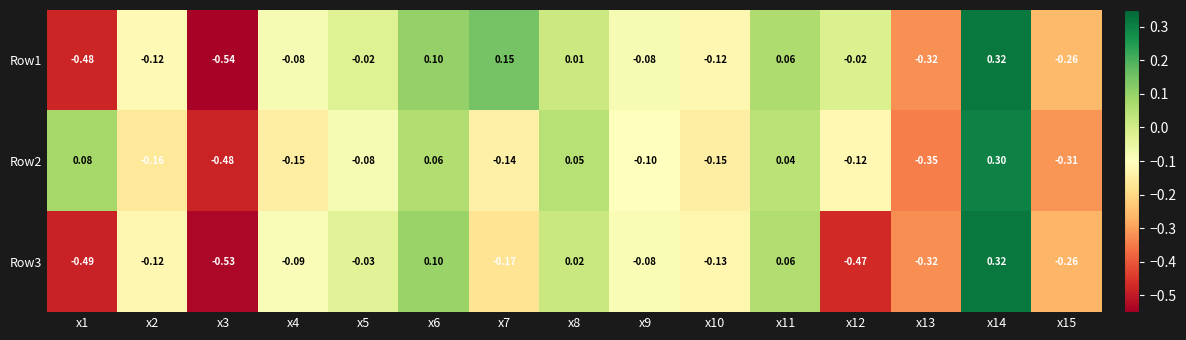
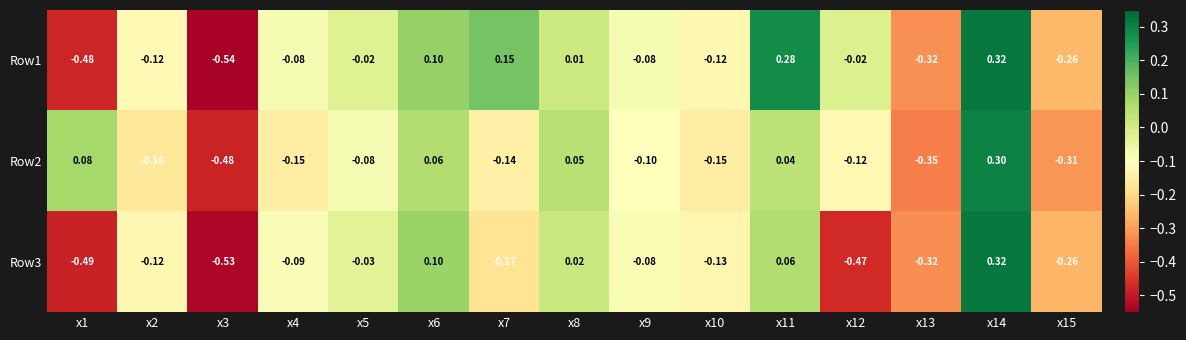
  {
    "Row1": {
      "x1": -0.48,
      "x2": -0.12,
      "x3": -0.54,
      "x4": -0.08,
      "x5": -0.02,
      "x6": 0.10,
      "x7": 0.15,
      "x8": 0.01,
      "x9": -0.08,
      "x10": -0.12,
-     "x11": 0.06,
+     "x11": 0.28,
      "x12": -0.02,
      "x13": -0.32,
      "x14": 0.32,
      "x15": -0.26
    },
    "Row2": {
      "x1": 0.08,
      "x2": -0.16,
      "x3": -0.48,
      "x4": -0.15,
      "x5": -0.08,
      "x6": 0.06,
      "x7": -0.14,
      "x8": 0.05,
      "x9": -0.10,
      "x10": -0.15,
      "x11": 0.04,
      "x12": -0.12,
      "x13": -0.35,
      "x14": 0.30,
      "x15": -0.31
    },
    "Row3": {
      "x1": -0.49,
      "x2": -0.12,
      "x3": -0.53,
      "x4": -0.09,
      "x5": -0.03,
      "x6": 0.10,
      "x7": -0.17,
      "x8": 0.02,
      "x9": -0.08,
      "x10": -0.13,
      "x11": 0.06,
      "x12": -0.47,
      "x13": -0.32,
      "x14": 0.32,
      "x15": -0.26
    }
  }
